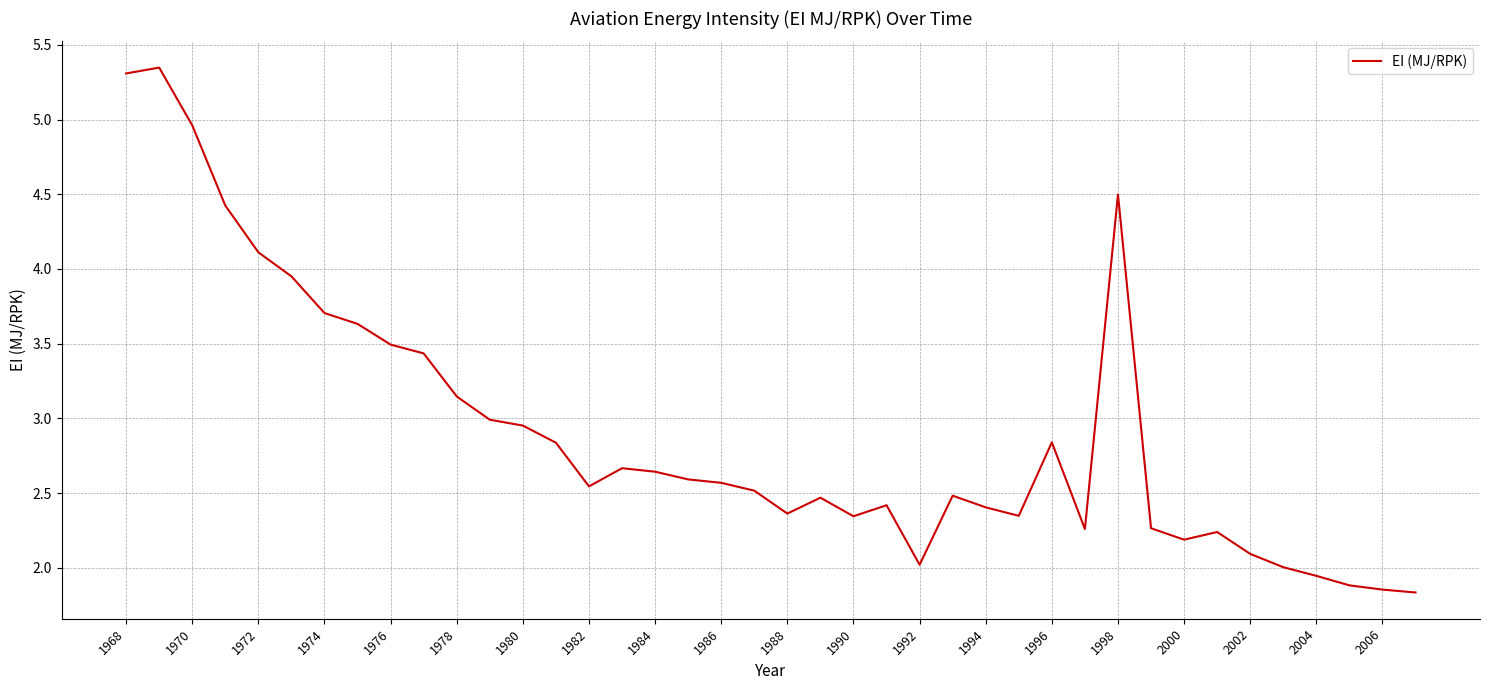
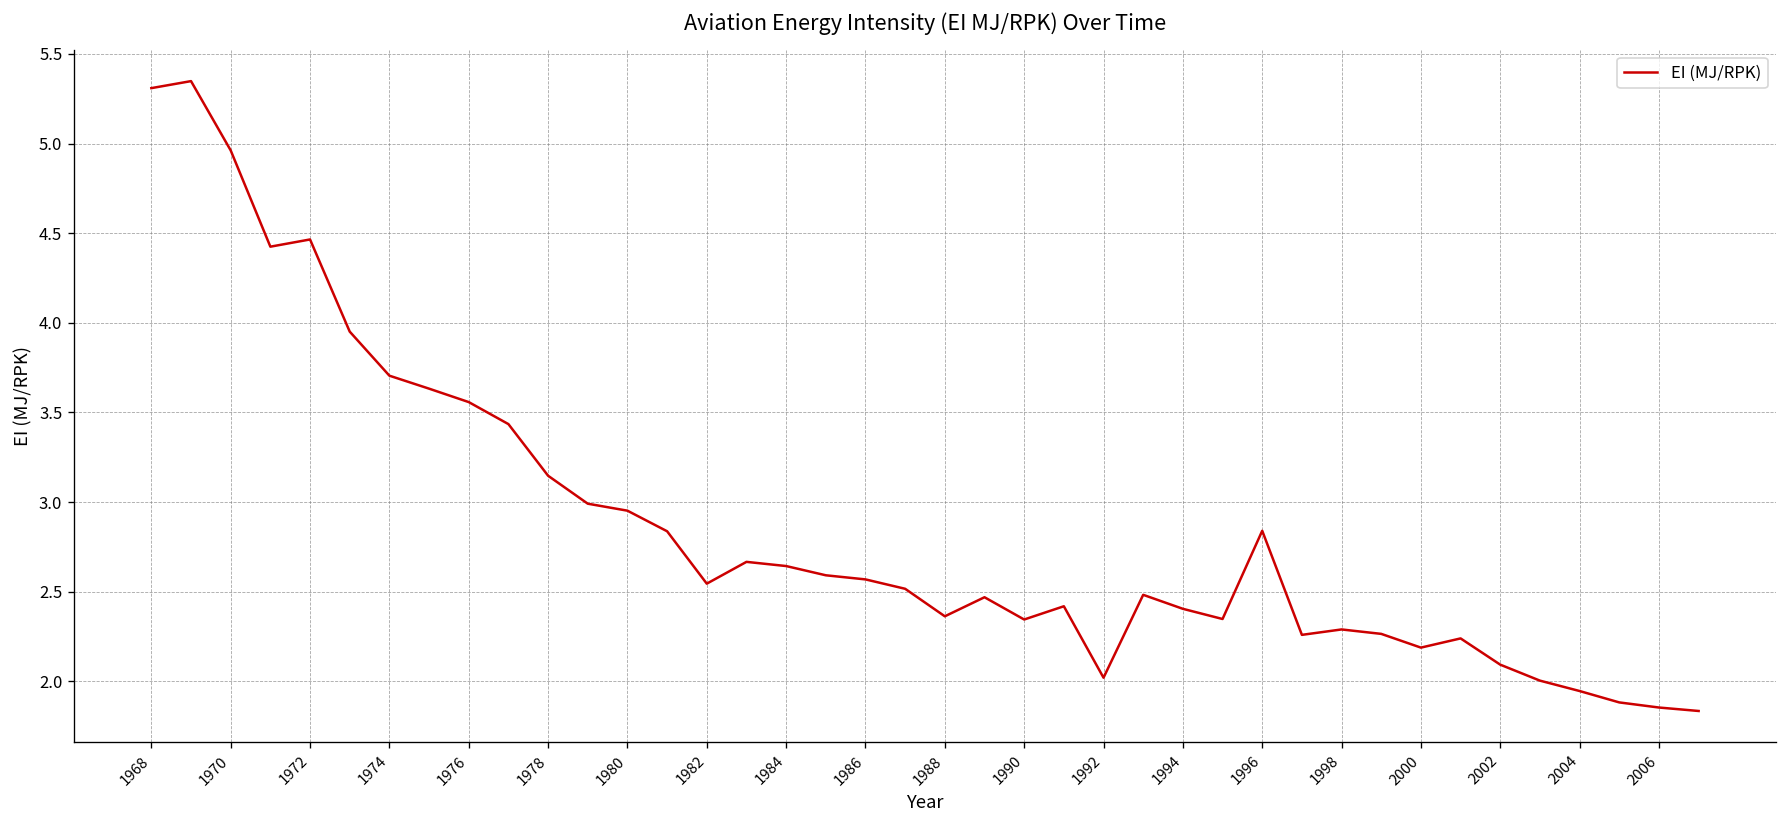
  {
    "1968": 5.31,
    "1970": 4.96,
-   "1972": 4.11,
+   "1972": 4.46,
    "1974": 3.70,
-   "1976": 3.49,
+   "1976": 3.56,
    "1978": 3.15,
    "1980": 2.95,
    "1982": 2.54,
    "1984": 2.64,
    "1986": 2.57,
    "1988": 2.36,
    "1990": 2.34,
    "1992": 2.02,
    "1994": 2.40,
    "1996": 2.84,
-   "1998": 4.50,
+   "1998": 2.29,
    "2000": 2.19,
    "2002": 2.09,
    "2004": 1.95,
    "2006": 1.85
  }
